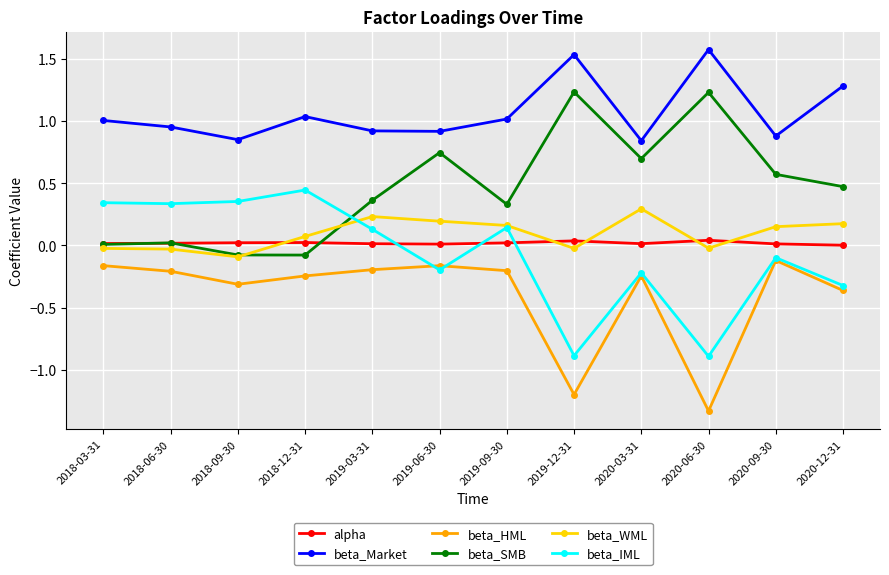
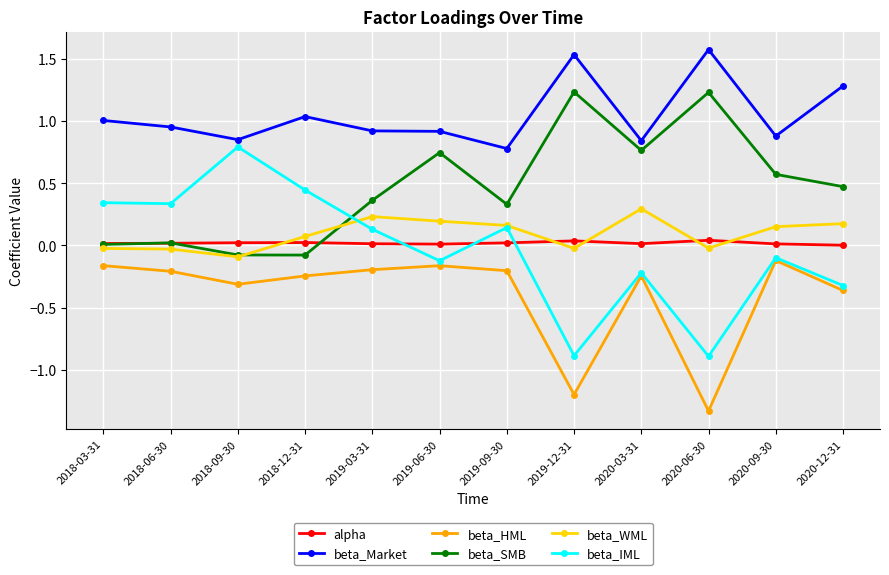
  {
    "alpha": {
      "2018-09-30": 0.02,
      "2018-12-31": 0.02,
      "2019-03-31": 0.01,
      "2019-06-30": 0.01,
      "2019-09-30": 0.02,
      "2019-12-31": 0.04,
      "2020-03-31": 0.01,
      "2020-06-30": 0.04,
      "2020-09-30": 0.01,
      "2020-12-31": 0.00
    },
    "beta_Market": {
      "2018-03-31": 1.00,
      "2018-06-30": 0.95,
      "2018-09-30": 0.85,
      "2018-12-31": 1.04,
      "2019-03-31": 0.92,
      "2019-06-30": 0.92,
-     "2019-09-30": 1.02,
+     "2019-09-30": 0.78,
      "2019-12-31": 1.53,
      "2020-03-31": 0.84,
      "2020-06-30": 1.57,
      "2020-09-30": 0.88,
      "2020-12-31": 1.28
    },
    "beta_SMB": {
      "2018-12-31": -0.08,
      "2019-03-31": 0.36,
      "2019-06-30": 0.75,
      "2019-09-30": 0.33,
      "2019-12-31": 1.23,
-     "2020-03-31": 0.70,
+     "2020-03-31": 0.76,
      "2020-06-30": 1.23,
      "2020-09-30": 0.57,
      "2020-12-31": 0.47
    },
    "beta_IML": {
      "2018-03-31": 0.34,
      "2018-06-30": 0.34,
-     "2018-09-30": 0.35,
+     "2018-09-30": 0.79,
      "2018-12-31": 0.45,
      "2019-03-31": 0.13,
-     "2019-06-30": -0.20,
+     "2019-06-30": -0.12,
      "2019-12-31": -0.89,
      "2020-03-31": -0.22,
      "2020-06-30": -0.89,
      "2020-09-30": -0.10,
      "2020-12-31": -0.32
    }
  }
